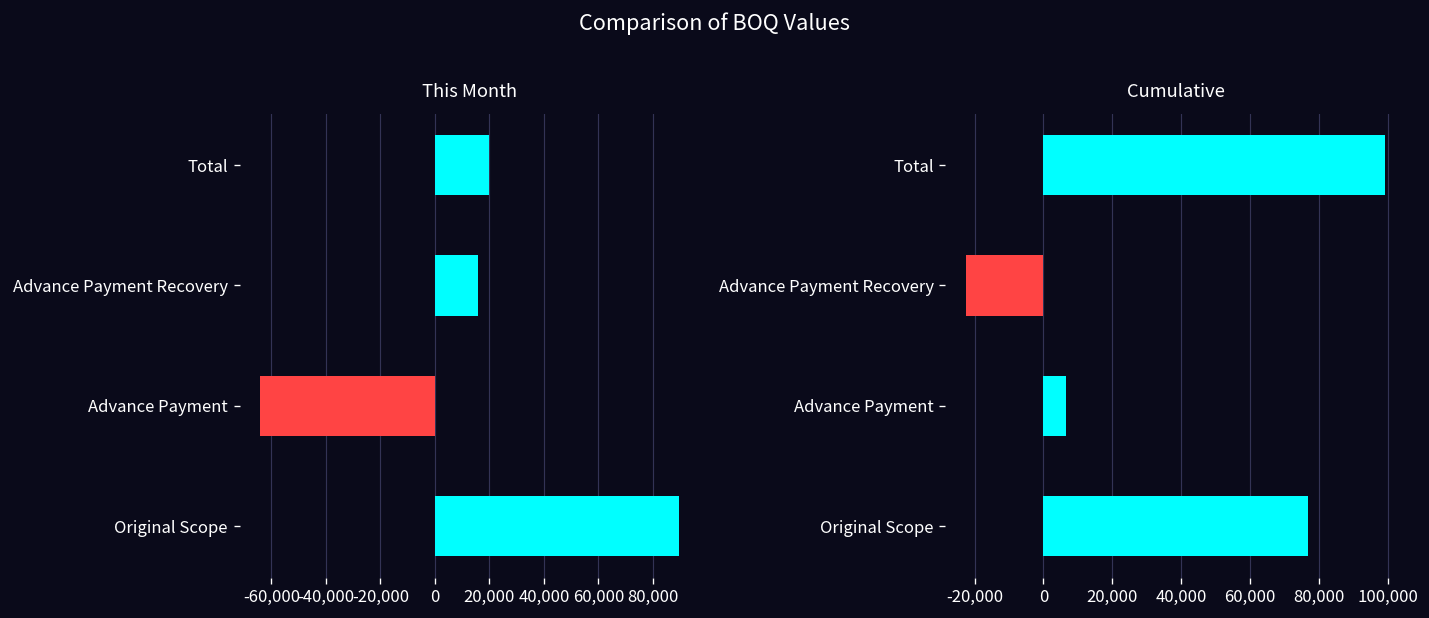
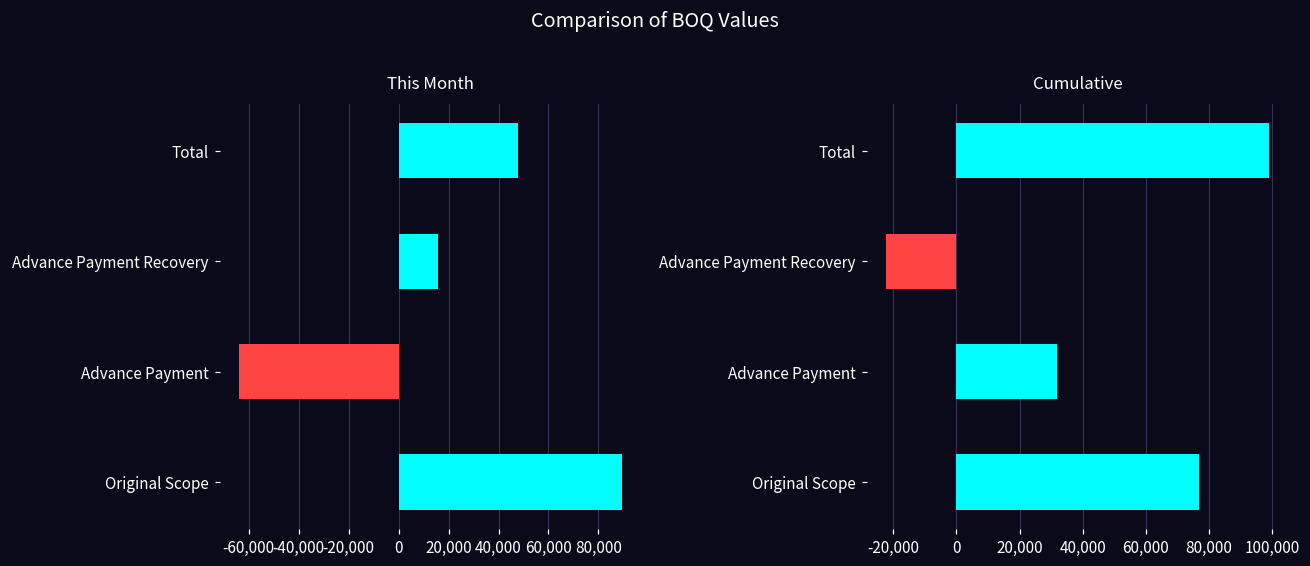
  {
    "This Month": {
-     "Total": "20,000",
+     "Total": "48,000",
      "Advance Payment Recovery": "16,000",
      "Advance Payment": "-64,000",
      "Original Scope": "90,000"
    },
    "Cumulative": {
      "Total": "99,000",
      "Advance Payment Recovery": "-22,000",
-     "Advance Payment": "7,000",
+     "Advance Payment": "32,000",
      "Original Scope": "77,000"
    }
  }
